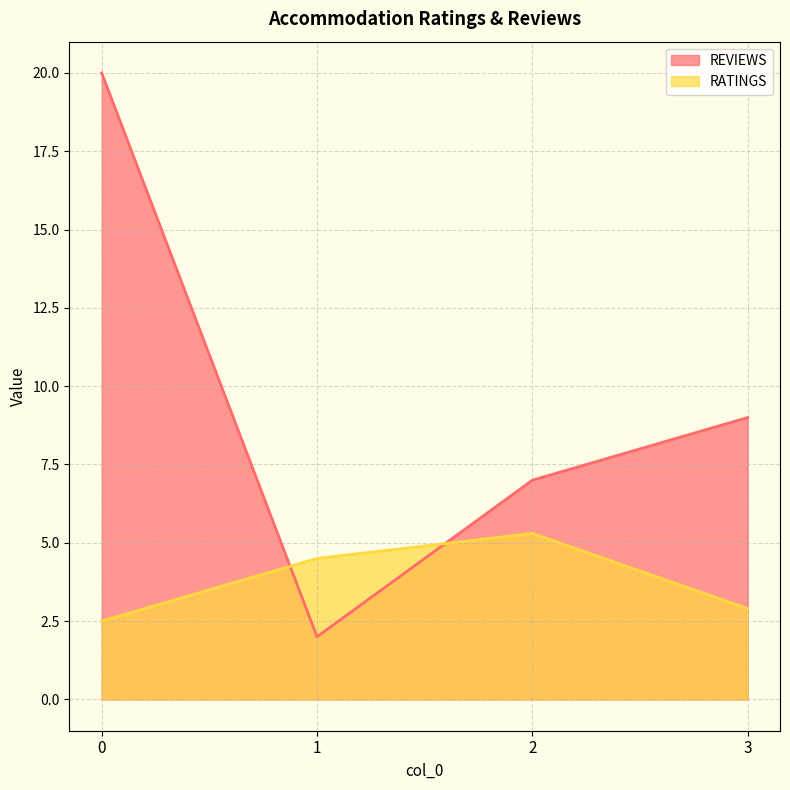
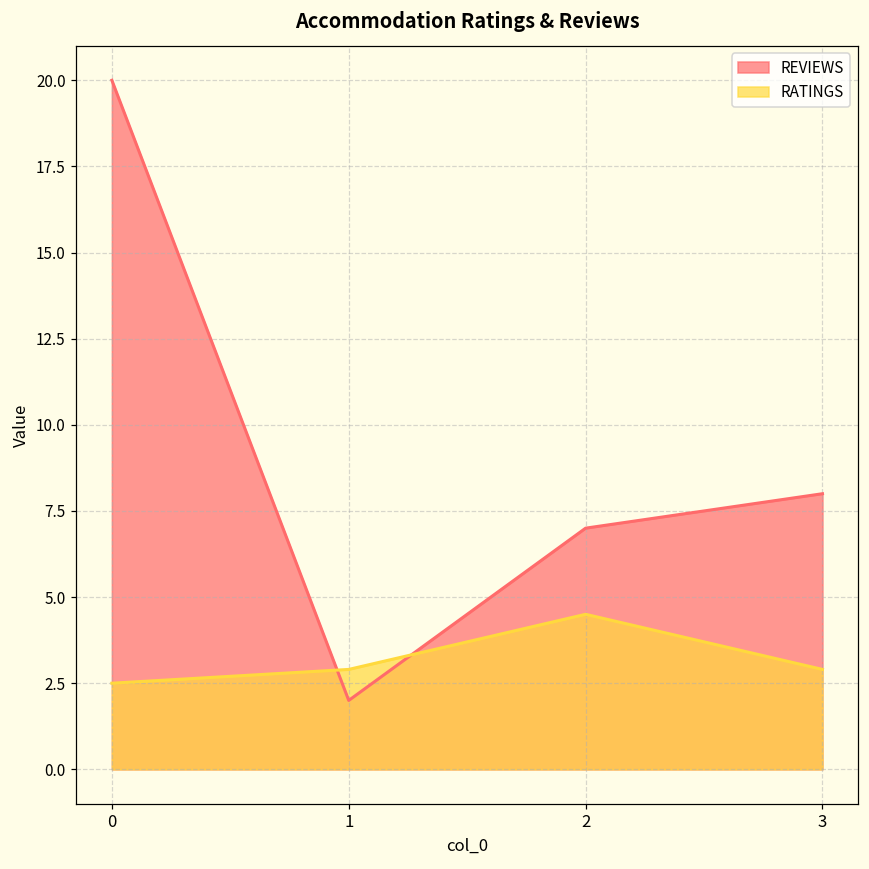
  {
    "REVIEWS": {
      "0": 20,
      "1": 2,
      "2": 7,
-     "3": 9
+     "3": 8
    },
    "RATINGS": {
      "0": 2.5,
-     "1": 4.5,
-     "2": 5.3,
+     "1": 2.9,
+     "2": 4.5,
      "3": 2.9
    }
  }
